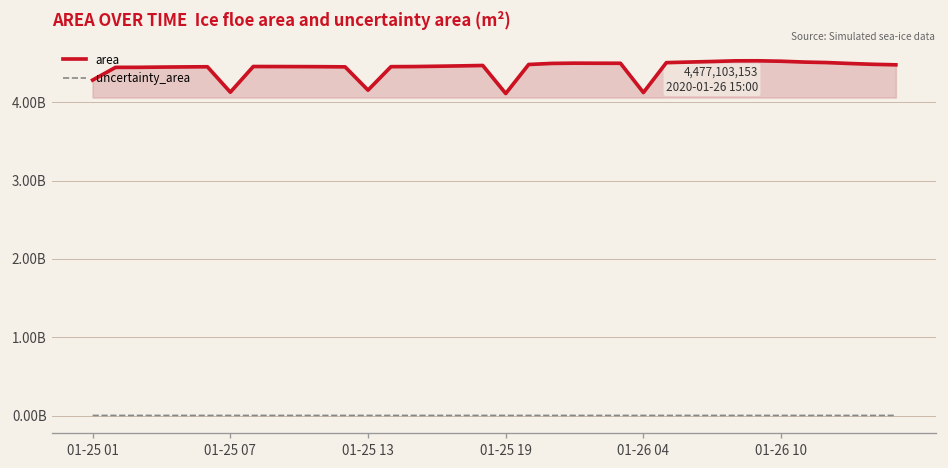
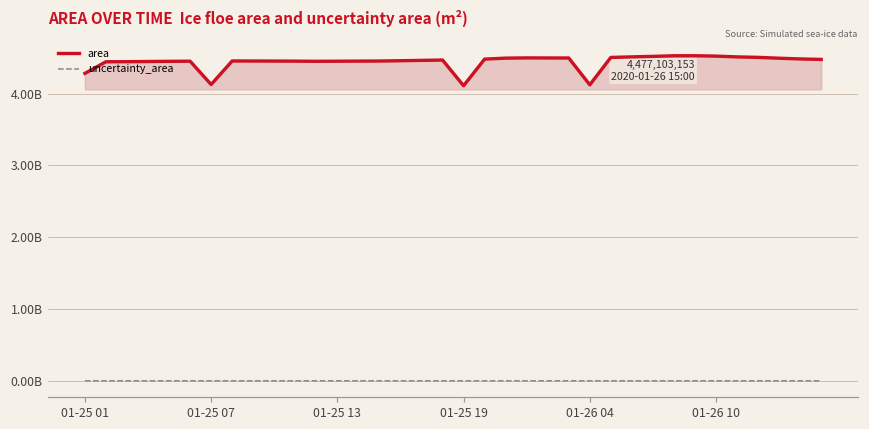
  {
    "area": {
      "01-25 01": 4300000000,
      "01-25 07": 4100000000,
-     "01-25 13": 4200000000,
+     "01-25 13": 4500000000,
      "01-25 19": 4100000000,
      "01-26 04": 4100000000,
      "01-26 10": 4500000000
    },
    "uncertainty_area": {
      "01-25 01": 0,
      "01-25 07": 0,
      "01-25 13": 0,
      "01-25 19": 0,
      "01-26 04": 0,
      "01-26 10": 0
    }
  }
